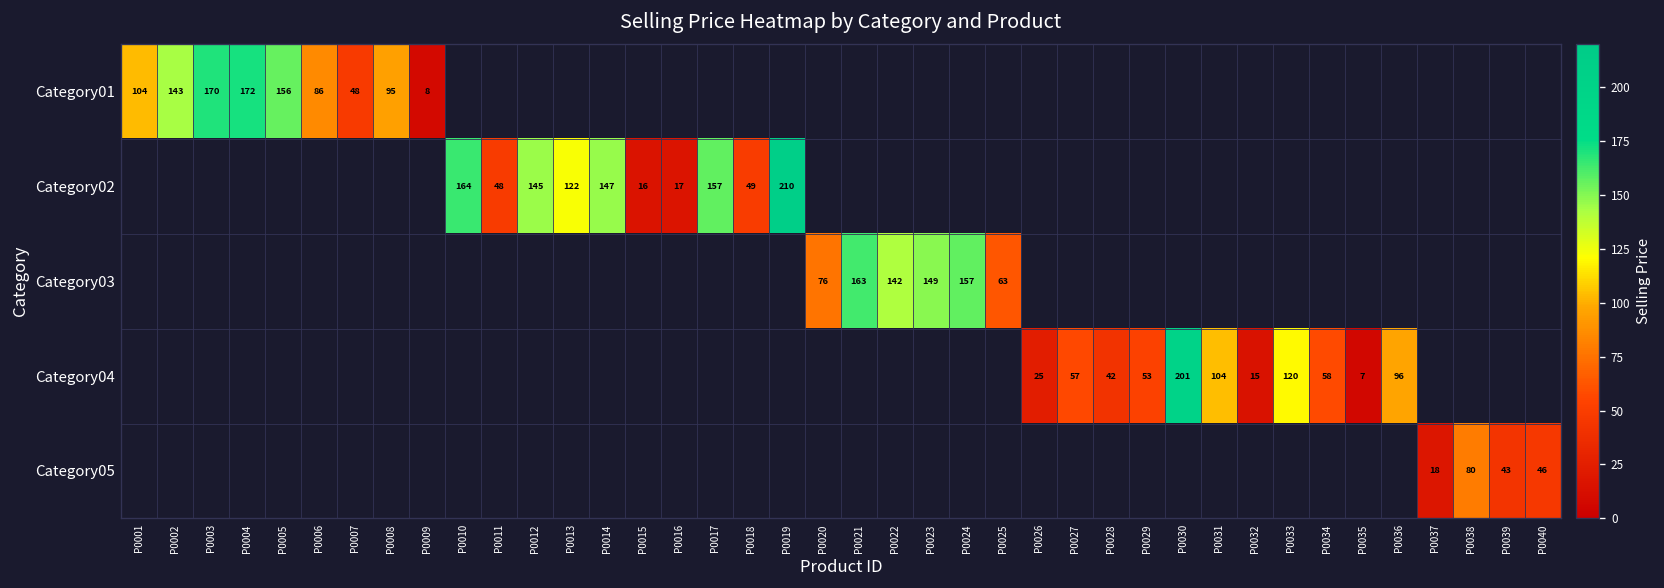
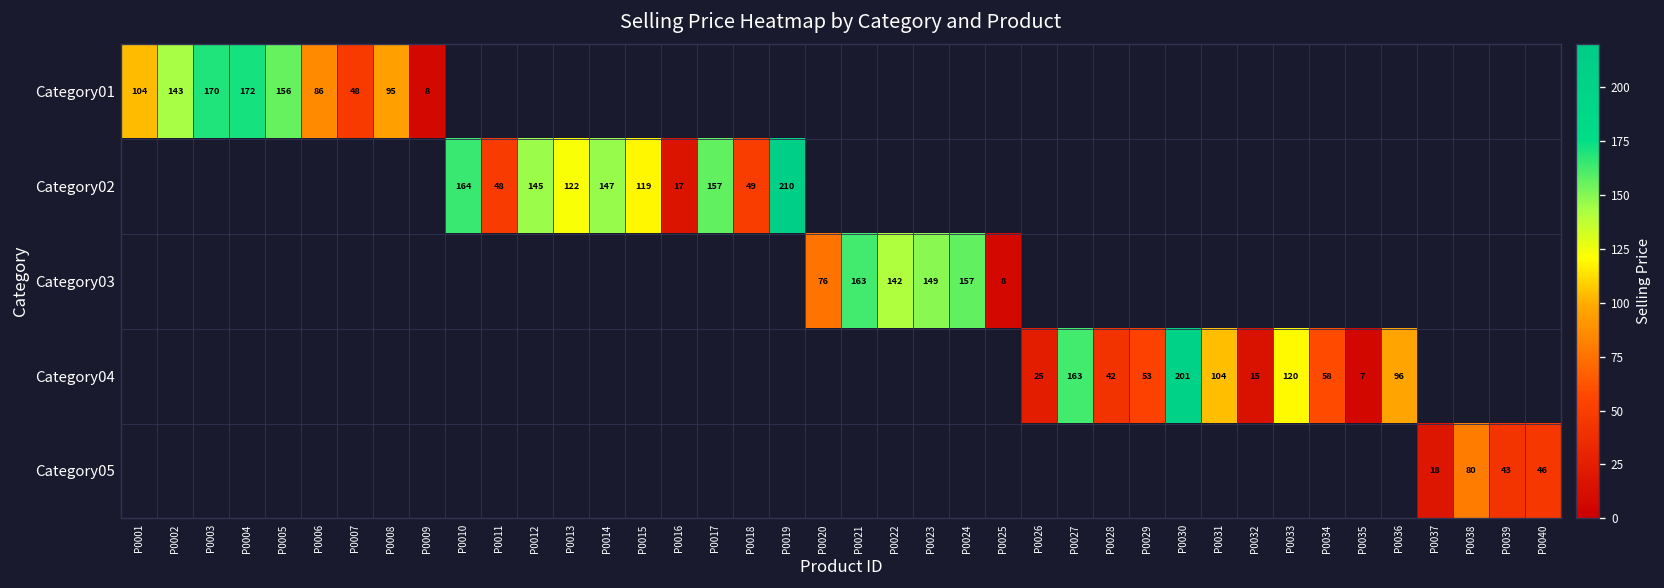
  {
    "Category01": {
      "P0001": 104,
      "P0002": 143,
      "P0003": 170,
      "P0004": 172,
      "P0005": 156,
      "P0006": 86,
      "P0007": 48,
      "P0008": 95,
      "P0009": 8
    },
    "Category02": {
      "P0010": 164,
      "P0011": 48,
      "P0012": 145,
      "P0013": 122,
      "P0014": 147,
-     "P0015": 16,
+     "P0015": 119,
      "P0016": 17,
      "P0017": 157,
      "P0018": 49,
      "P0019": 210
    },
    "Category03": {
      "P0020": 76,
      "P0021": 163,
      "P0022": 142,
      "P0023": 149,
      "P0024": 157,
-     "P0025": 63
+     "P0025": 8
    },
    "Category04": {
      "P0026": 25,
-     "P0027": 57,
+     "P0027": 163,
      "P0028": 42,
      "P0029": 53,
      "P0030": 201,
      "P0031": 104,
      "P0032": 15,
      "P0033": 120,
      "P0034": 58,
      "P0035": 7,
      "P0036": 96
    },
    "Category05": {
      "P0037": 18,
      "P0038": 80,
      "P0039": 43,
      "P0040": 46
    }
  }
